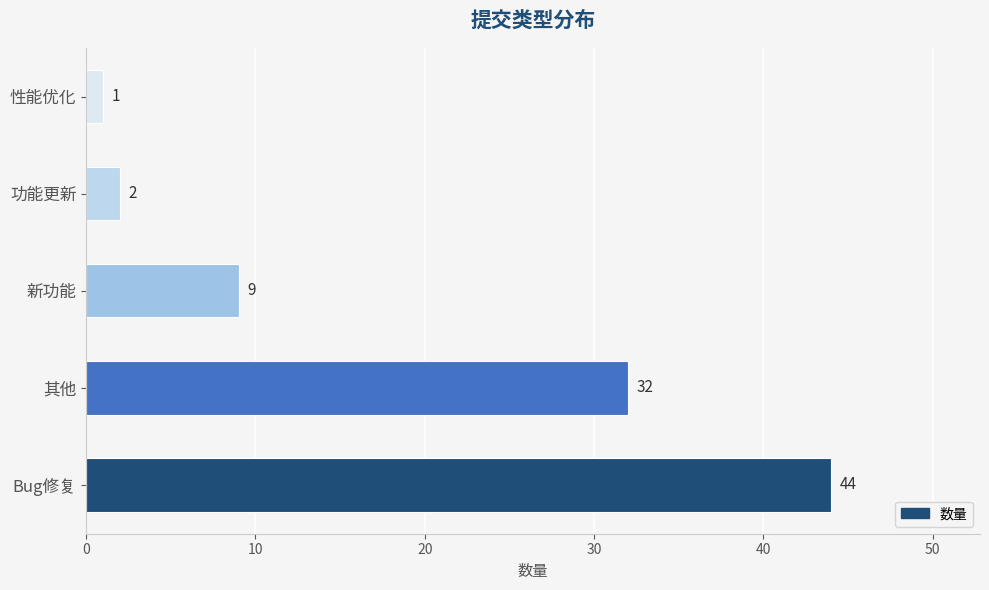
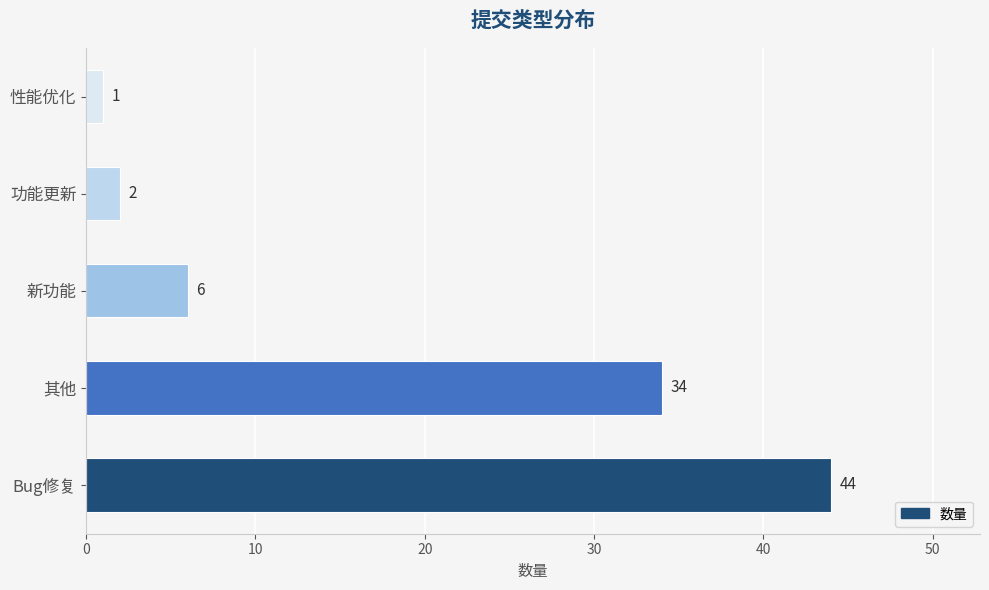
  {
    "性能优化": 1,
    "功能更新": 2,
-   "新功能": 9,
-   "其他": 32,
+   "新功能": 6,
+   "其他": 34,
    "Bug修复": 44
  }
